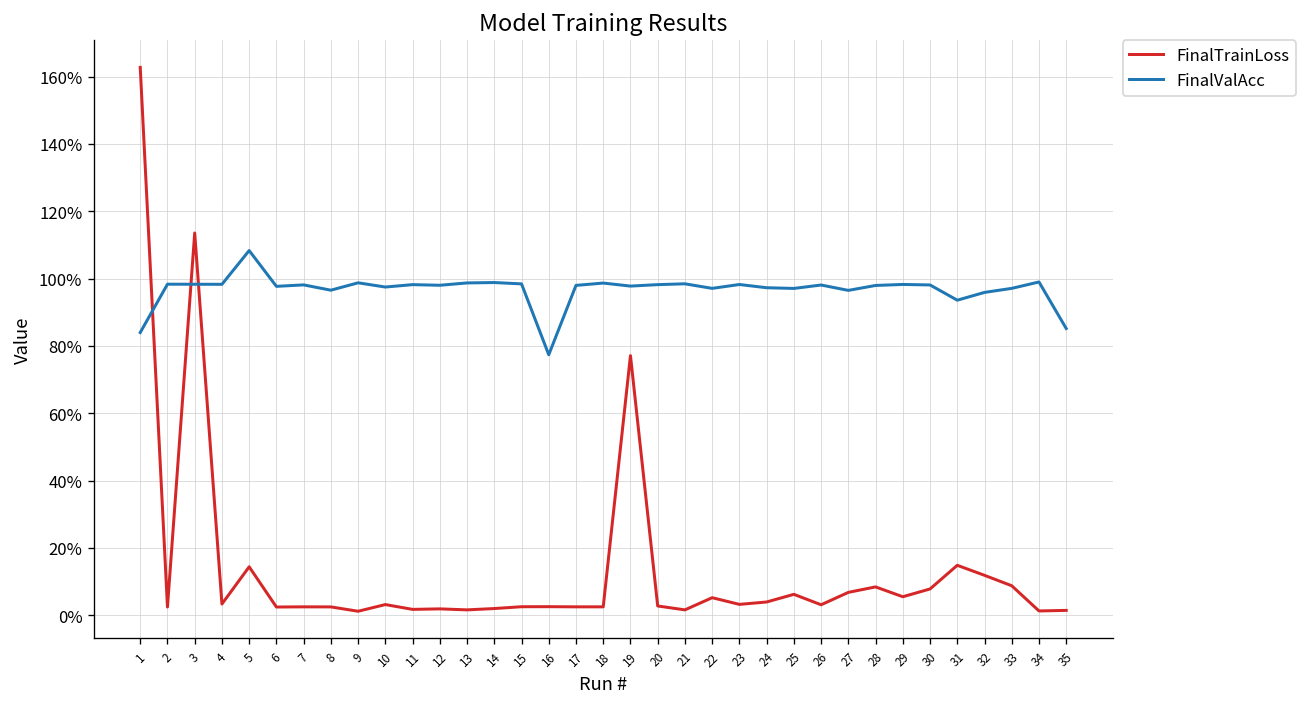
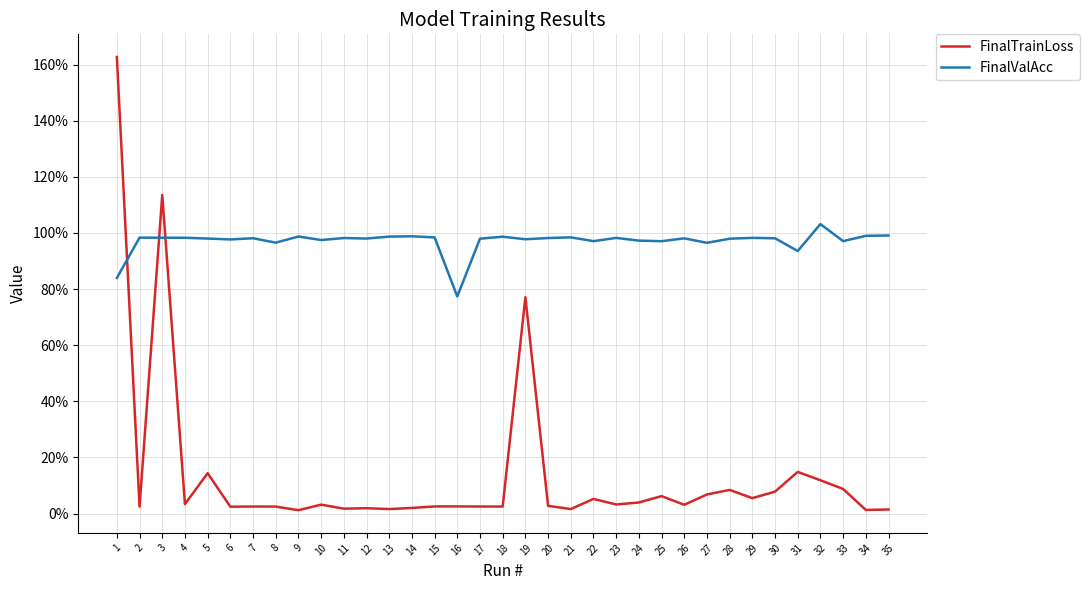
  {
    "FinalTrainLoss": {
      "1": "163%",
      "2": "2%",
      "3": "114%",
      "4": "3%",
      "5": "14%",
      "6": "2%",
      "7": "3%",
      "8": "2%",
      "9": "1%",
      "10": "3%",
      "11": "2%",
      "12": "2%",
      "13": "2%",
      "14": "2%",
      "15": "3%",
      "16": "3%",
      "17": "3%",
      "18": "3%",
      "19": "77%",
      "20": "3%",
      "21": "2%",
      "22": "5%",
      "23": "3%",
      "24": "4%",
      "25": "6%",
      "26": "3%",
      "27": "7%",
      "28": "8%",
      "29": "6%",
      "30": "8%",
      "31": "15%",
      "32": "12%",
      "33": "9%",
      "34": "1%",
      "35": "1%"
    },
    "FinalValAcc": {
      "1": "84%",
      "2": "98%",
      "3": "98%",
      "4": "98%",
-     "5": "108%",
+     "5": "98%",
      "6": "98%",
      "7": "98%",
      "8": "97%",
      "9": "99%",
      "10": "97%",
      "11": "98%",
      "12": "98%",
      "13": "99%",
      "14": "99%",
      "15": "98%",
      "16": "77%",
      "17": "98%",
      "18": "99%",
      "19": "98%",
      "20": "98%",
      "21": "98%",
      "22": "97%",
      "23": "98%",
      "24": "97%",
      "25": "97%",
      "26": "98%",
      "27": "96%",
      "28": "98%",
      "29": "98%",
      "30": "98%",
      "31": "94%",
-     "32": "96%",
+     "32": "103%",
      "33": "97%",
      "34": "99%",
-     "35": "85%"
+     "35": "99%"
    }
  }
